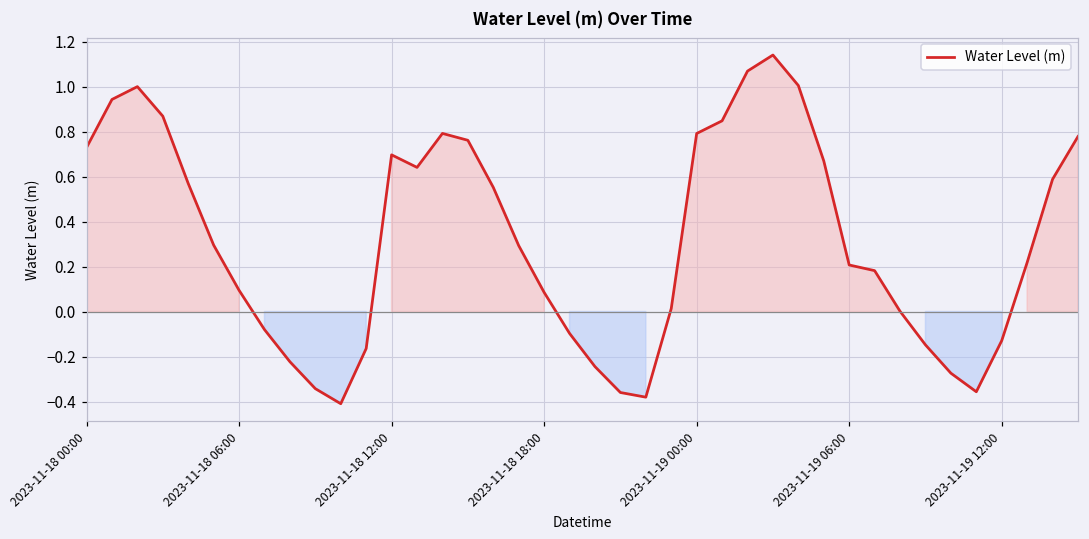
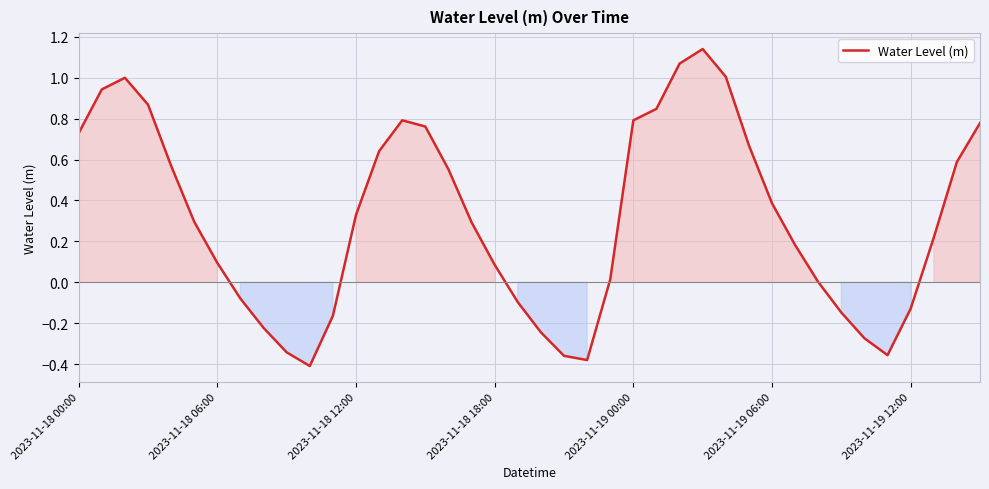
  {
    "2023-11-18 00:00": 0.73,
    "2023-11-18 06:00": 0.09,
-   "2023-11-18 12:00": 0.70,
+   "2023-11-18 12:00": 0.33,
    "2023-11-18 18:00": 0.09,
    "2023-11-19 00:00": 0.79,
-   "2023-11-19 06:00": 0.21,
+   "2023-11-19 06:00": 0.39,
    "2023-11-19 12:00": -0.13
  }
